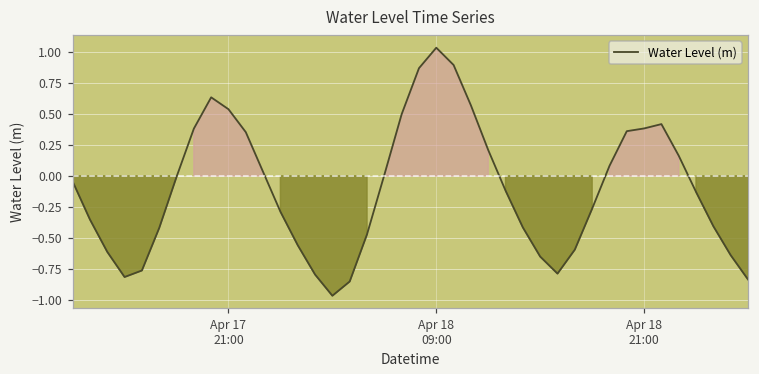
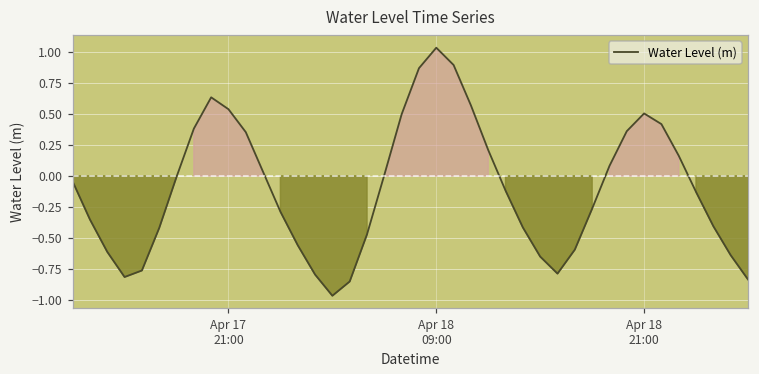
  {
    "Apr 17 21:00": 0.54,
    "Apr 18 09:00": 1.03,
-   "Apr 18 21:00": 0.38
+   "Apr 18 21:00": 0.50
  }
